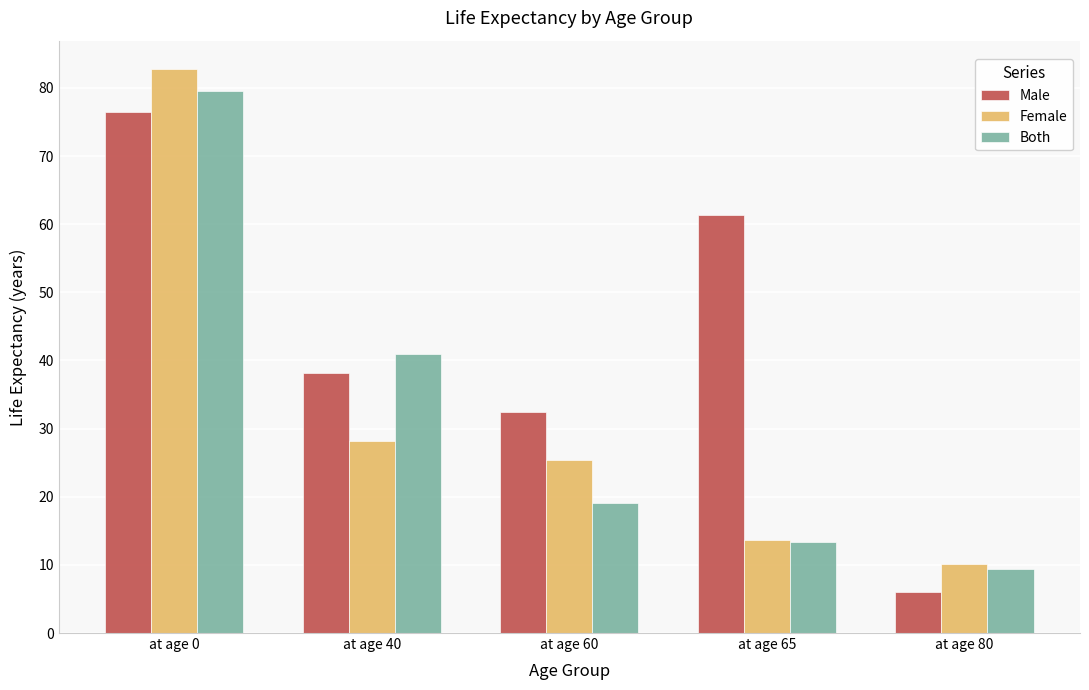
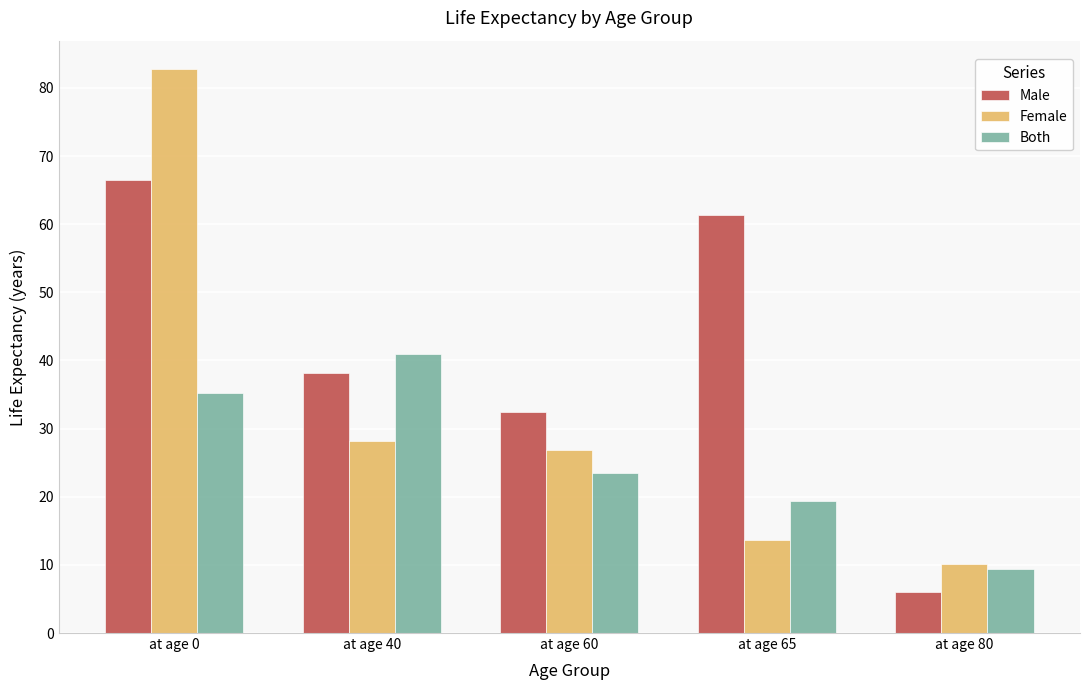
  {
    "Male": {
-     "at age 0": 76,
+     "at age 0": 67,
      "at age 40": 38,
      "at age 60": 33,
      "at age 65": 61,
      "at age 80": 6
    },
    "Female": {
      "at age 0": 83,
      "at age 40": 28,
-     "at age 60": 25,
+     "at age 60": 27,
      "at age 65": 14,
      "at age 80": 10
    },
    "Both": {
-     "at age 0": 80,
+     "at age 0": 35,
      "at age 40": 41,
-     "at age 60": 19,
-     "at age 65": 13,
+     "at age 60": 24,
+     "at age 65": 19,
      "at age 80": 9
    }
  }
